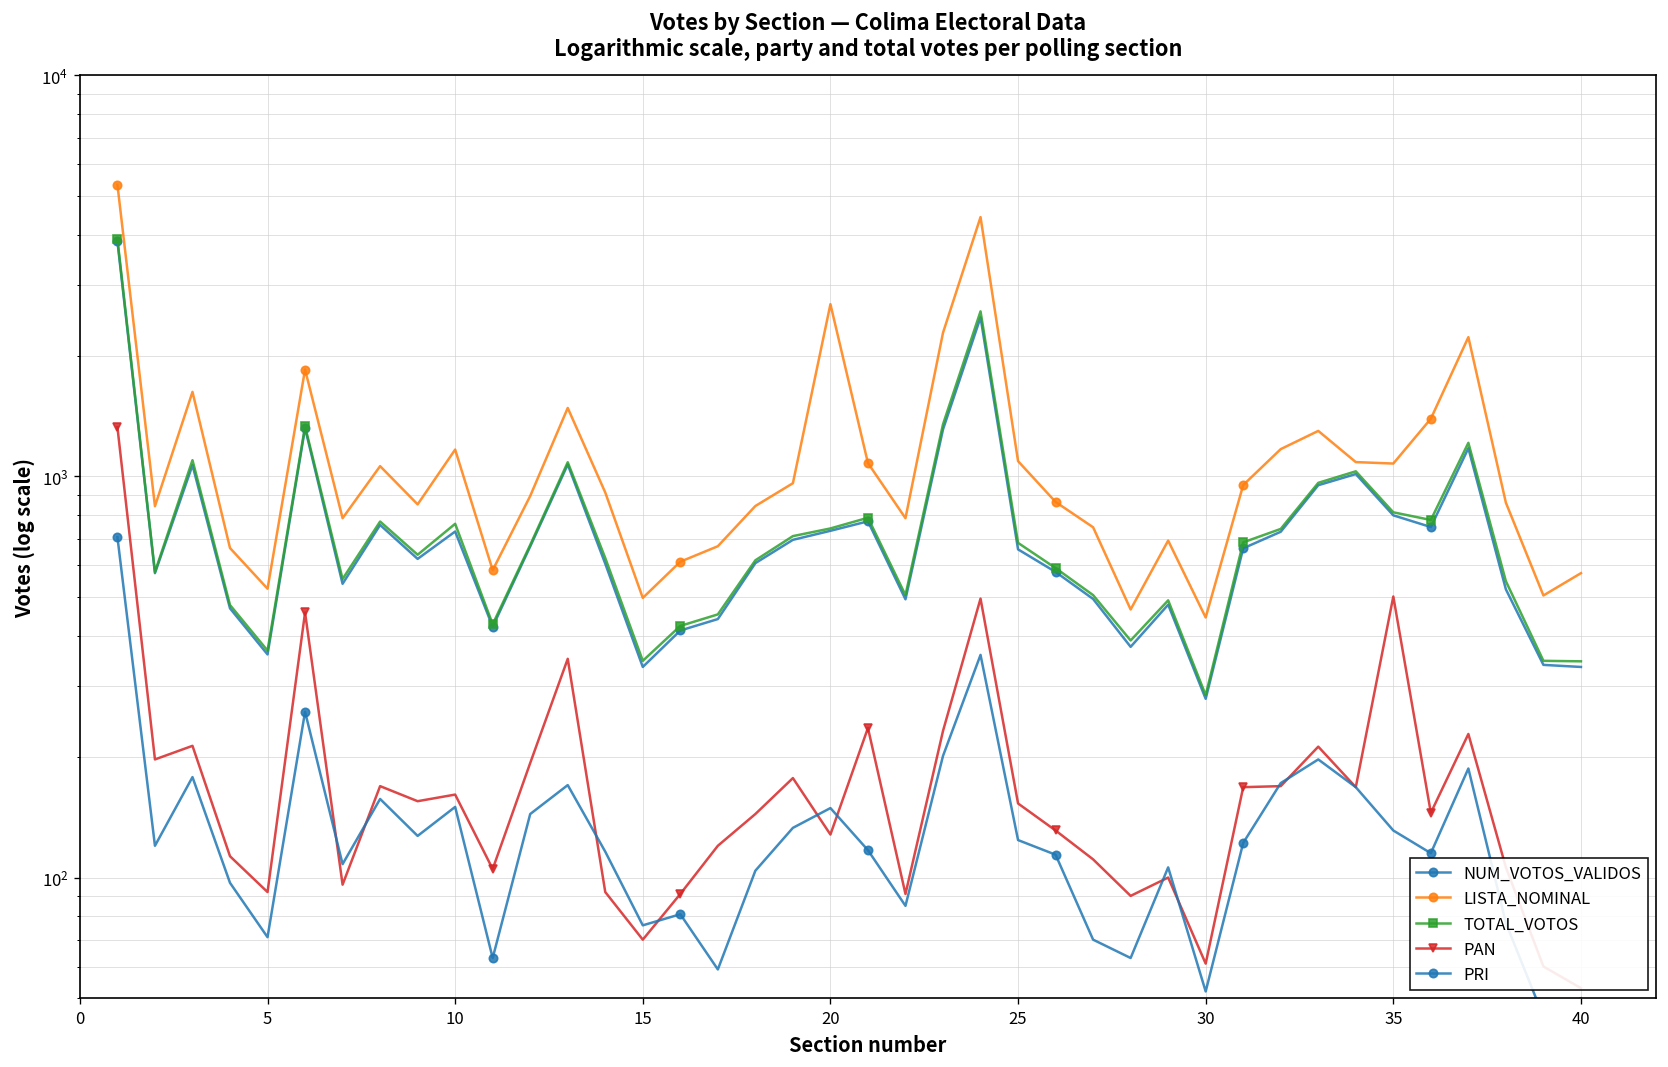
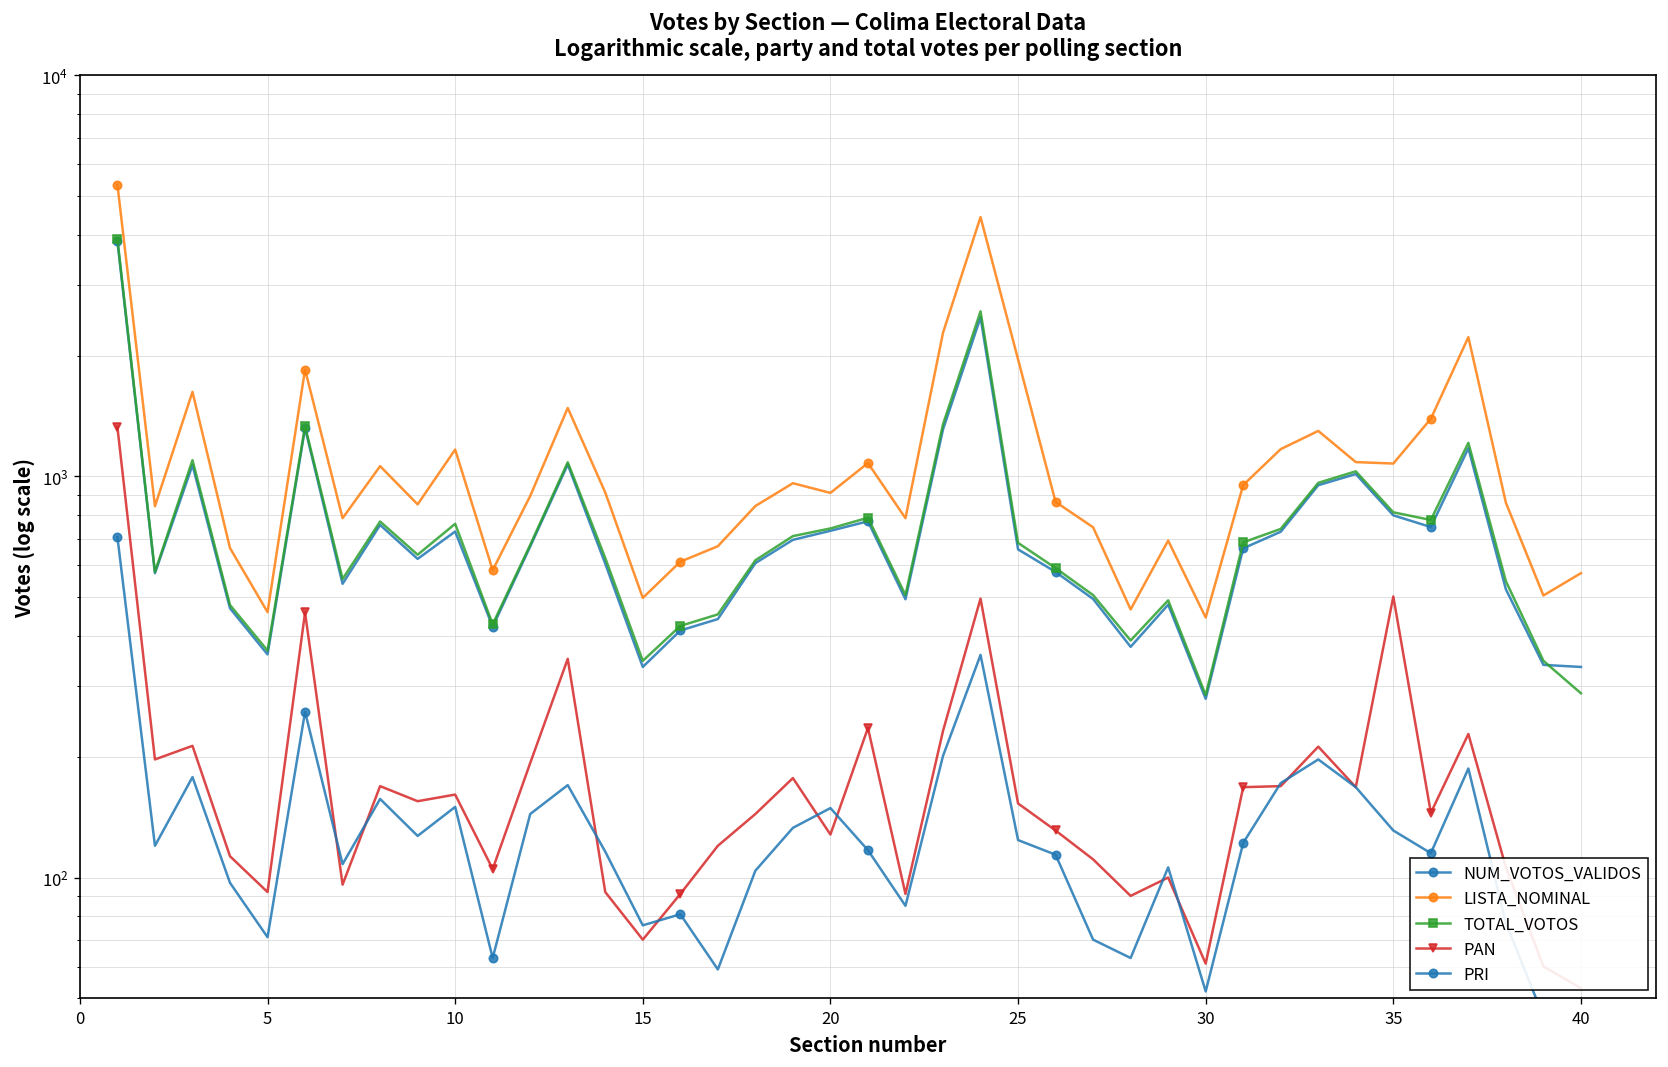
  {
    "LISTA_NOMINAL": {
-     "5": 530,
+     "5": 460,
      "10": 1170,
      "15": 500,
-     "20": 2700,
-     "25": 1090,
+     "20": 910,
+     "25": 2000,
      "30": 450,
      "35": 1080,
      "40": 570
    },
    "TOTAL_VOTOS": {
      "5": 370,
      "10": 760,
      "15": 350,
      "25": 680,
      "30": 290,
-     "40": 350
+     "40": 290
    },
    "PAN": {
      "5": 92,
      "10": 160,
      "15": 70,
      "20": 128,
      "25": 150,
      "30": 61,
      "35": 500
    }
  }
